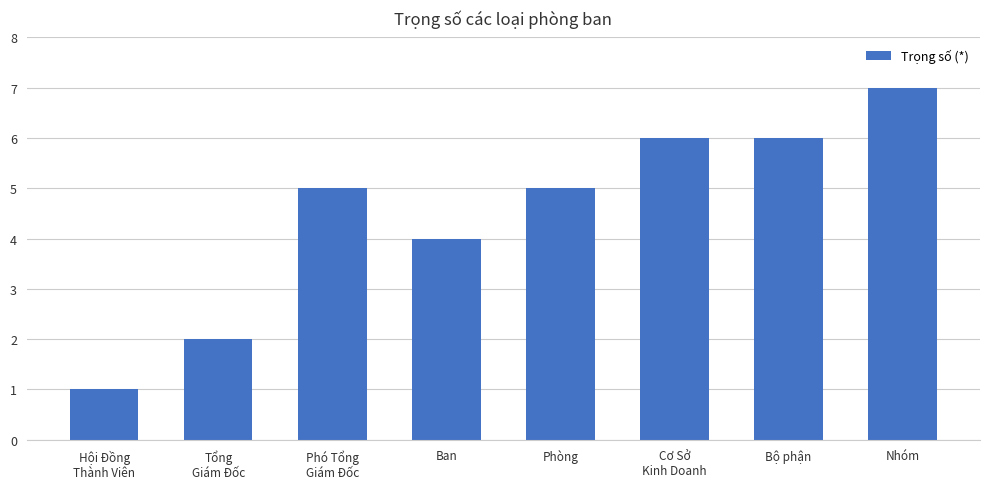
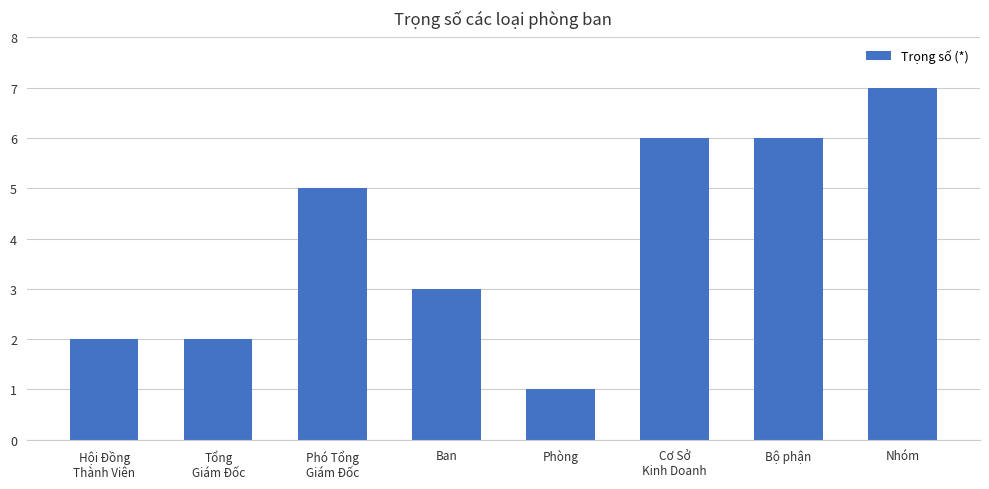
  {
-   "Hội Đồng Thành Viên": 1,
+   "Hội Đồng Thành Viên": 2,
    "Tổng Giám Đốc": 2,
    "Phó Tổng Giám Đốc": 5,
-   "Ban": 4,
-   "Phòng": 5,
+   "Ban": 3,
+   "Phòng": 1,
    "Cơ Sở Kinh Doanh": 6,
    "Bộ phận": 6,
    "Nhóm": 7
  }
